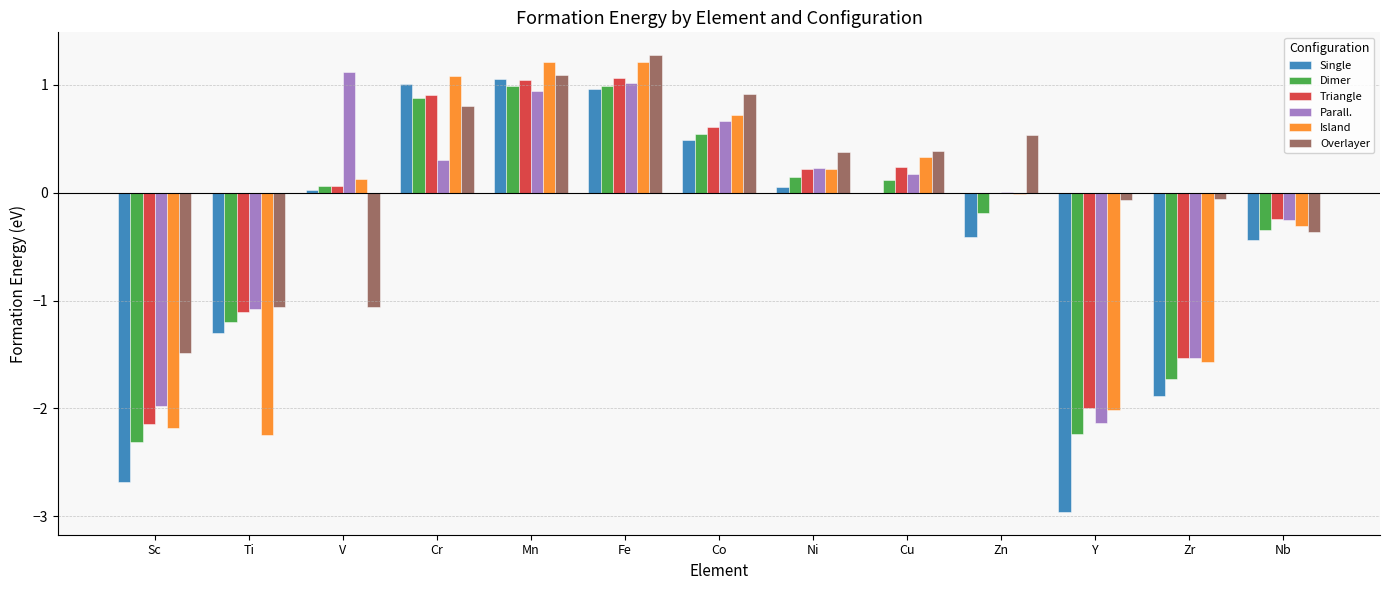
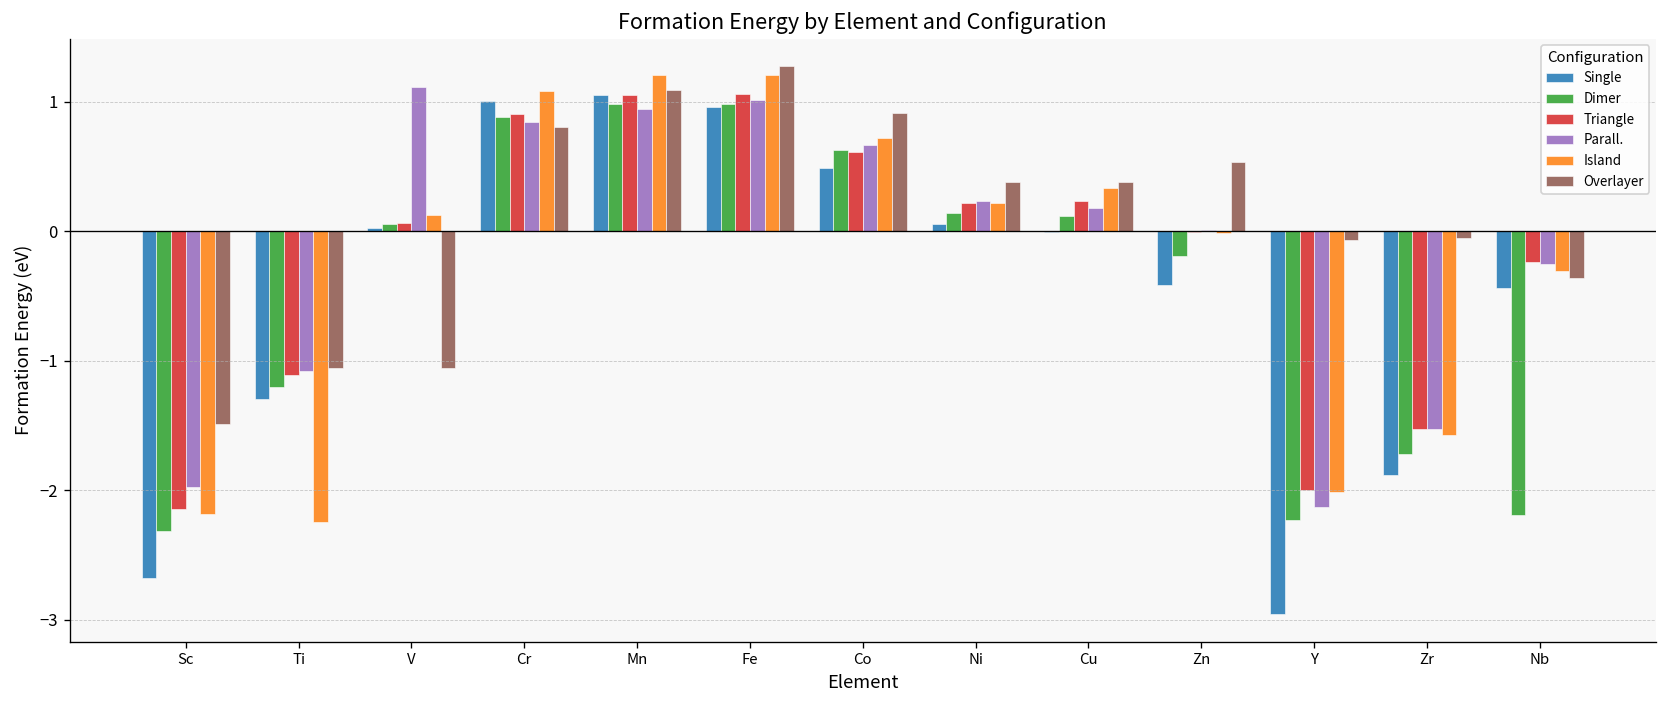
  {
    "Single": {
      "Sc": -2.68,
      "Ti": -1.30,
      "V": 0.03,
      "Cr": 1.01,
      "Mn": 1.05,
      "Fe": 0.96,
      "Co": 0.49,
      "Ni": 0.06,
      "Zn": -0.42,
      "Y": -2.96,
      "Zr": -1.89,
      "Nb": -0.44
    },
    "Dimer": {
      "Sc": -2.31,
      "Ti": -1.20,
      "V": 0.06,
      "Cr": 0.88,
      "Mn": 0.99,
      "Fe": 0.99,
-     "Co": 0.54,
+     "Co": 0.63,
      "Ni": 0.14,
      "Cu": 0.12,
      "Zn": -0.19,
      "Y": -2.23,
      "Zr": -1.72,
-     "Nb": -0.35
+     "Nb": -2.19
    },
    "Triangle": {
      "Sc": -2.15,
      "Ti": -1.11,
      "V": 0.06,
      "Cr": 0.90,
      "Mn": 1.05,
      "Fe": 1.06,
      "Co": 0.61,
      "Ni": 0.22,
      "Cu": 0.24,
      "Y": -2.00,
      "Zr": -1.53,
      "Nb": -0.24
    },
    "Parall.": {
      "Sc": -1.98,
      "Ti": -1.08,
      "V": 1.11,
-     "Cr": 0.31,
+     "Cr": 0.84,
      "Mn": 0.95,
      "Fe": 1.01,
      "Co": 0.66,
      "Ni": 0.23,
      "Cu": 0.18,
      "Y": -2.13,
      "Zr": -1.53,
      "Nb": -0.25
    },
    "Island": {
      "Sc": -2.18,
      "Ti": -2.24,
      "V": 0.13,
      "Cr": 1.08,
      "Mn": 1.21,
      "Fe": 1.21,
      "Co": 0.72,
      "Ni": 0.22,
      "Cu": 0.33,
      "Y": -2.01,
      "Zr": -1.57,
      "Nb": -0.31
    },
    "Overlayer": {
      "Sc": -1.49,
      "Ti": -1.06,
      "V": -1.06,
      "Cr": 0.80,
      "Mn": 1.09,
      "Fe": 1.27,
      "Co": 0.91,
      "Ni": 0.38,
      "Cu": 0.38,
      "Zn": 0.54,
      "Y": -0.07,
      "Zr": -0.06,
      "Nb": -0.36
    }
  }
